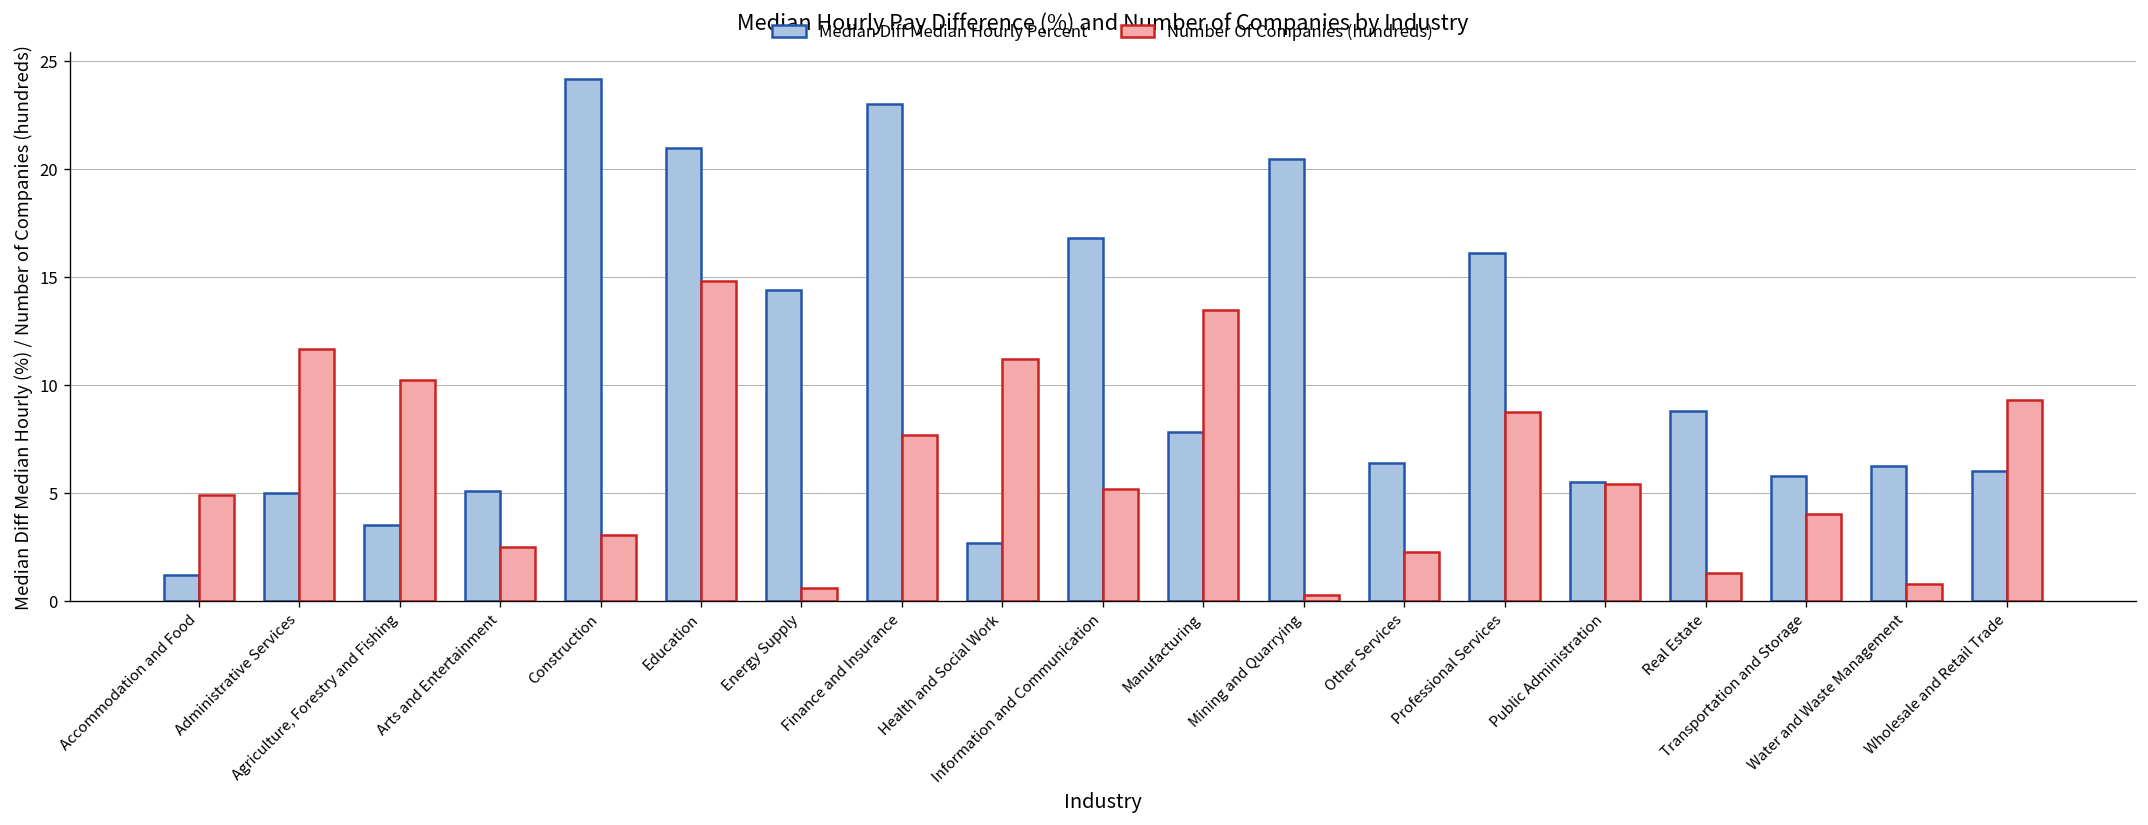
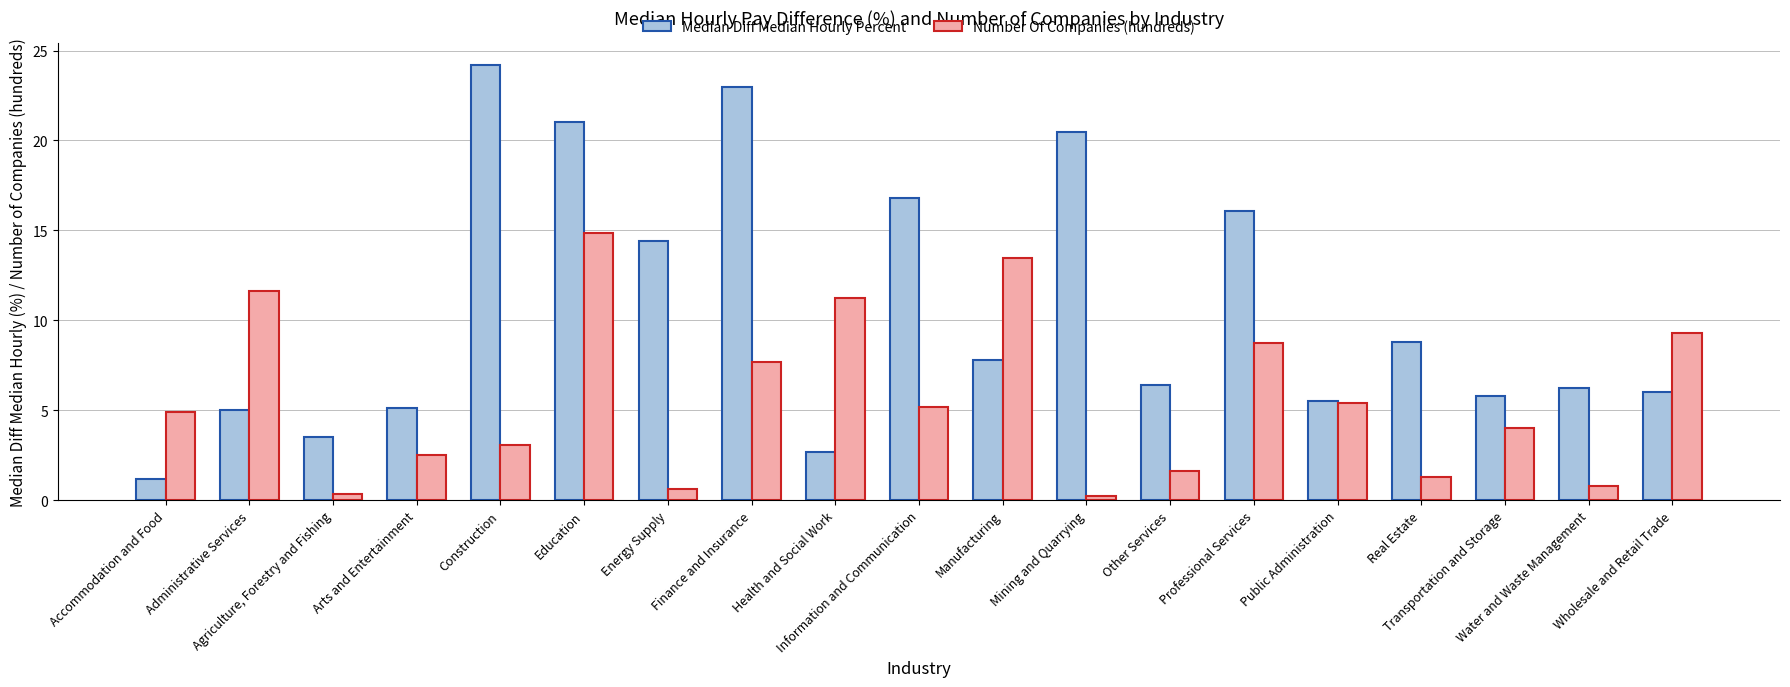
  {
    "Median Diff Median Hourly Percent": {
      "Accommodation and Food": 1.2,
      "Administrative Services": 5.0,
      "Agriculture, Forestry and Fishing": 3.5,
      "Arts and Entertainment": 5.1,
      "Construction": 24.2,
      "Education": 21.0,
      "Energy Supply": 14.4,
      "Finance and Insurance": 23.0,
      "Health and Social Work": 2.7,
      "Information and Communication": 16.8,
      "Manufacturing": 7.8,
      "Mining and Quarrying": 20.5,
      "Other Services": 6.4,
      "Professional Services": 16.1,
      "Public Administration": 5.5,
      "Real Estate": 8.8,
      "Transportation and Storage": 5.8,
      "Water and Waste Management": 6.3,
      "Wholesale and Retail Trade": 6.0
    },
    "Number Of Companies (hundreds)": {
      "Accommodation and Food": 4.9,
      "Administrative Services": 11.7,
-     "Agriculture, Forestry and Fishing": 10.3,
+     "Agriculture, Forestry and Fishing": 0.3,
      "Arts and Entertainment": 2.5,
      "Construction": 3.1,
      "Education": 14.8,
      "Energy Supply": 0.6,
      "Finance and Insurance": 7.7,
      "Health and Social Work": 11.2,
      "Information and Communication": 5.2,
      "Manufacturing": 13.5,
      "Mining and Quarrying": 0.3,
-     "Other Services": 2.3,
+     "Other Services": 1.6,
      "Professional Services": 8.8,
      "Public Administration": 5.4,
      "Real Estate": 1.3,
      "Transportation and Storage": 4.0,
      "Water and Waste Management": 0.8,
      "Wholesale and Retail Trade": 9.3
    }
  }
